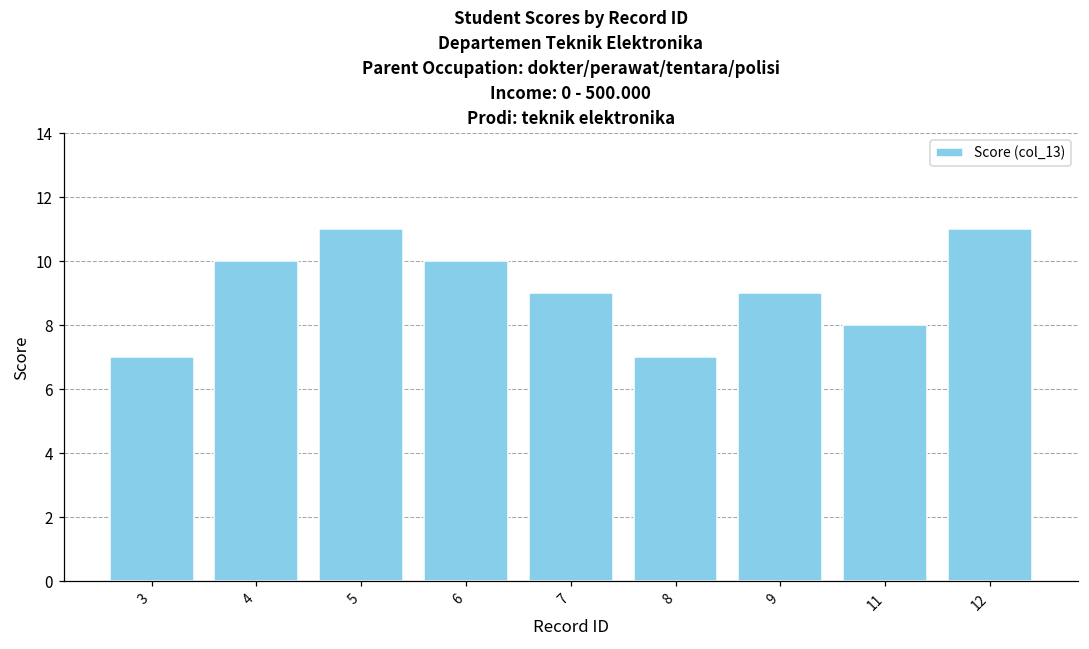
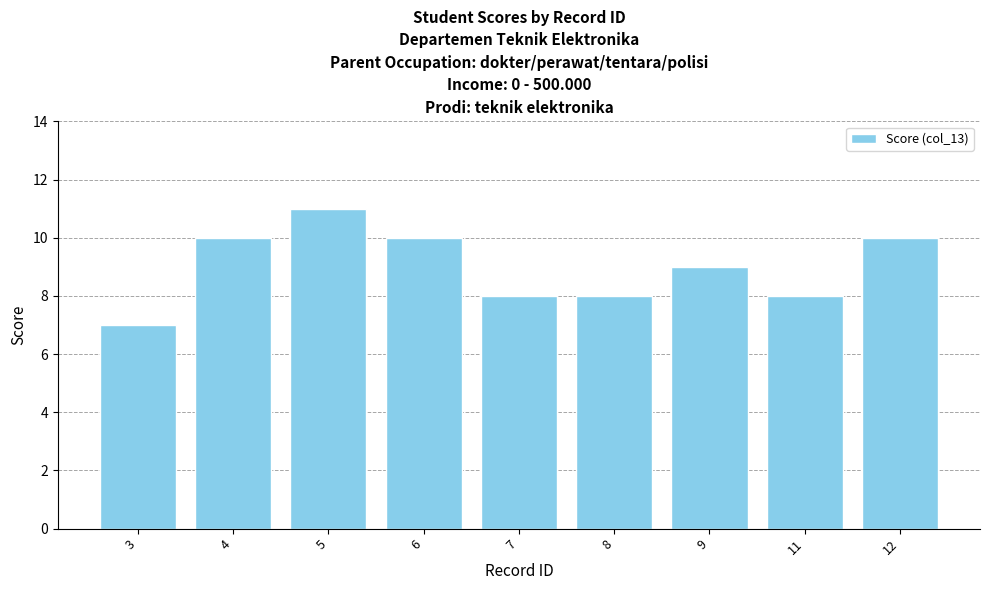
  {
    "3": 7,
    "4": 10,
    "5": 11,
    "6": 10,
-   "7": 9,
-   "8": 7,
+   "7": 8,
+   "8": 8,
    "9": 9,
    "11": 8,
-   "12": 11
+   "12": 10
  }
